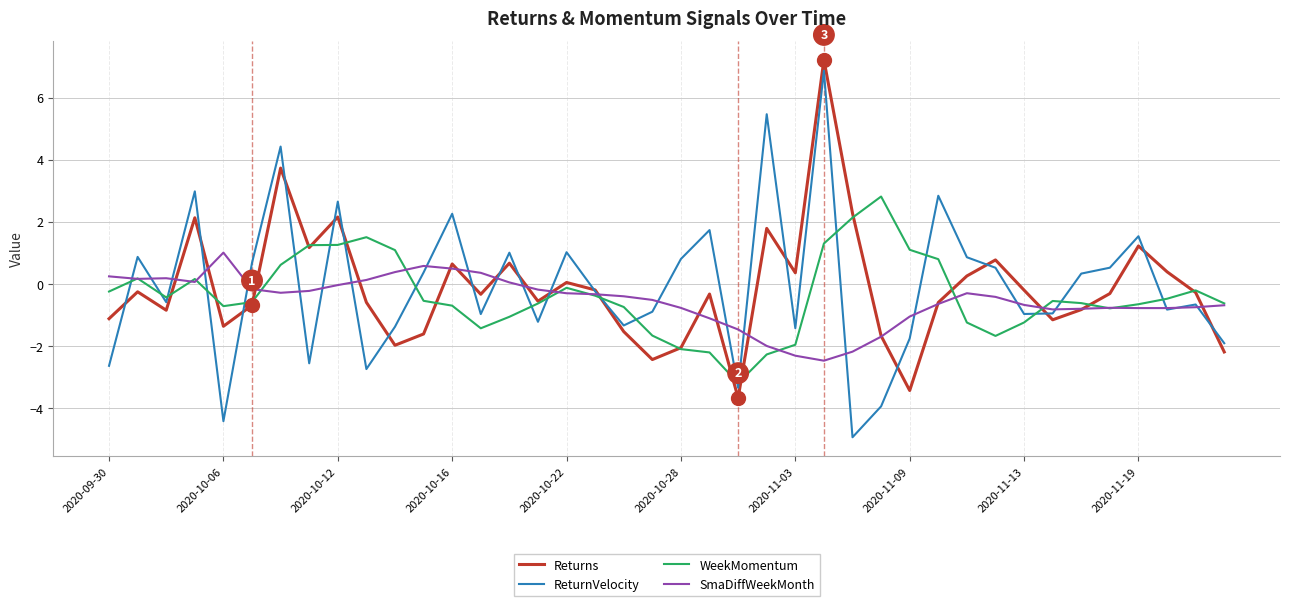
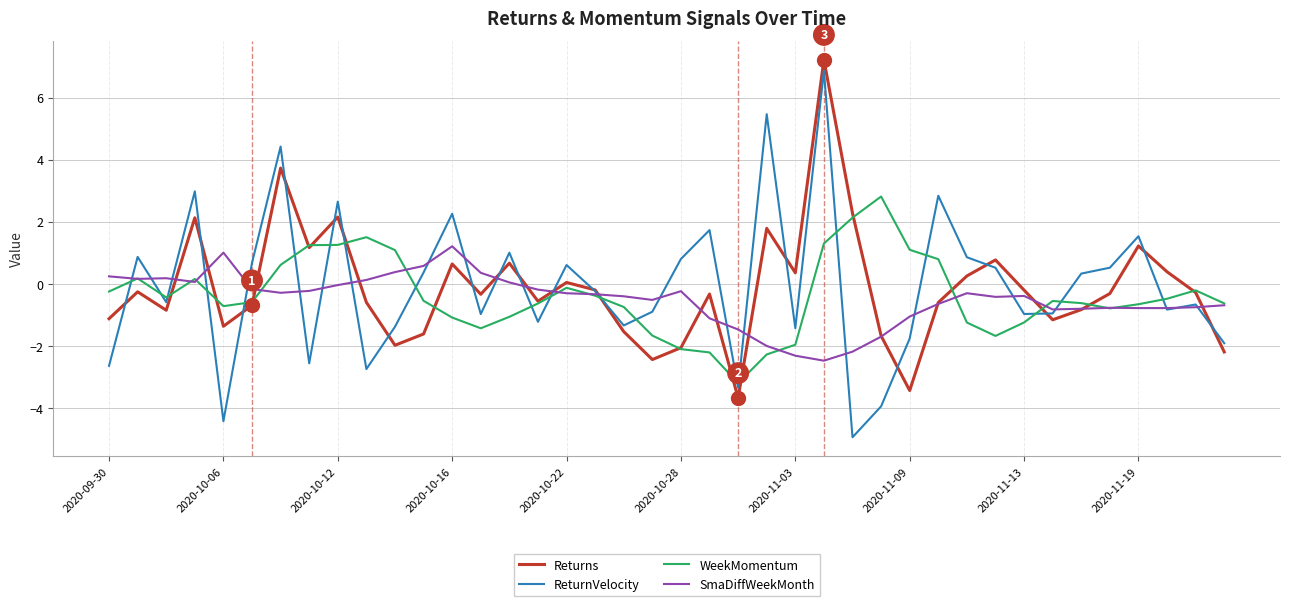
  {
    "ReturnVelocity": {
      "2020-09-30": -2.6,
      "2020-10-06": -4.4,
      "2020-10-12": 2.6,
      "2020-10-16": 2.3,
-     "2020-10-22": 1.0,
+     "2020-10-22": 0.6,
      "2020-10-28": 0.8,
      "2020-11-03": -1.4,
      "2020-11-09": -1.8,
      "2020-11-13": -1.0,
      "2020-11-19": 1.5
    },
    "WeekMomentum": {
      "2020-09-30": -0.3,
      "2020-10-06": -0.7,
      "2020-10-12": 1.3,
-     "2020-10-16": -0.7,
+     "2020-10-16": -1.1,
      "2020-10-22": -0.1,
      "2020-11-03": -2.0,
      "2020-11-09": 1.1,
      "2020-11-13": -1.2,
      "2020-11-19": -0.7
    },
    "SmaDiffWeekMonth": {
      "2020-09-30": 0.2,
      "2020-10-12": 0.0,
-     "2020-10-16": 0.5,
+     "2020-10-16": 1.2,
      "2020-10-22": -0.3,
-     "2020-10-28": -0.8,
+     "2020-10-28": -0.2,
      "2020-11-03": -2.3,
      "2020-11-09": -1.1,
-     "2020-11-13": -0.7,
+     "2020-11-13": -0.4,
      "2020-11-19": -0.8
    }
  }
